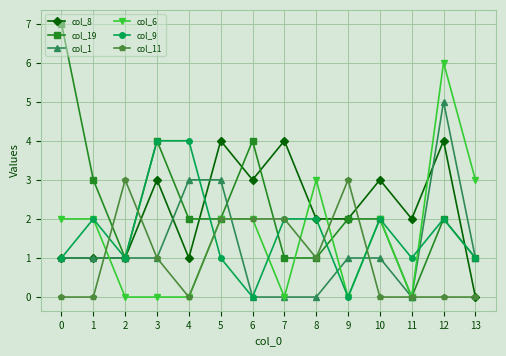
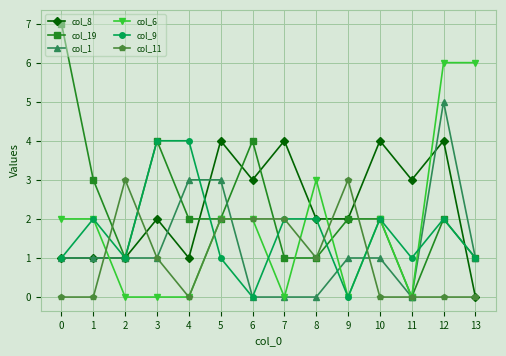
  {
    "col_8": {
-     "3": 3,
+     "3": 2,
      "4": 1,
      "5": 4,
      "6": 3,
      "7": 4,
-     "10": 3,
-     "11": 2,
+     "10": 4,
+     "11": 3,
      "12": 4
    },
    "col_6": {
      "0": 2,
      "2": 0,
      "3": 0,
      "8": 3,
      "12": 6,
-     "13": 3
+     "13": 6
    }
  }
